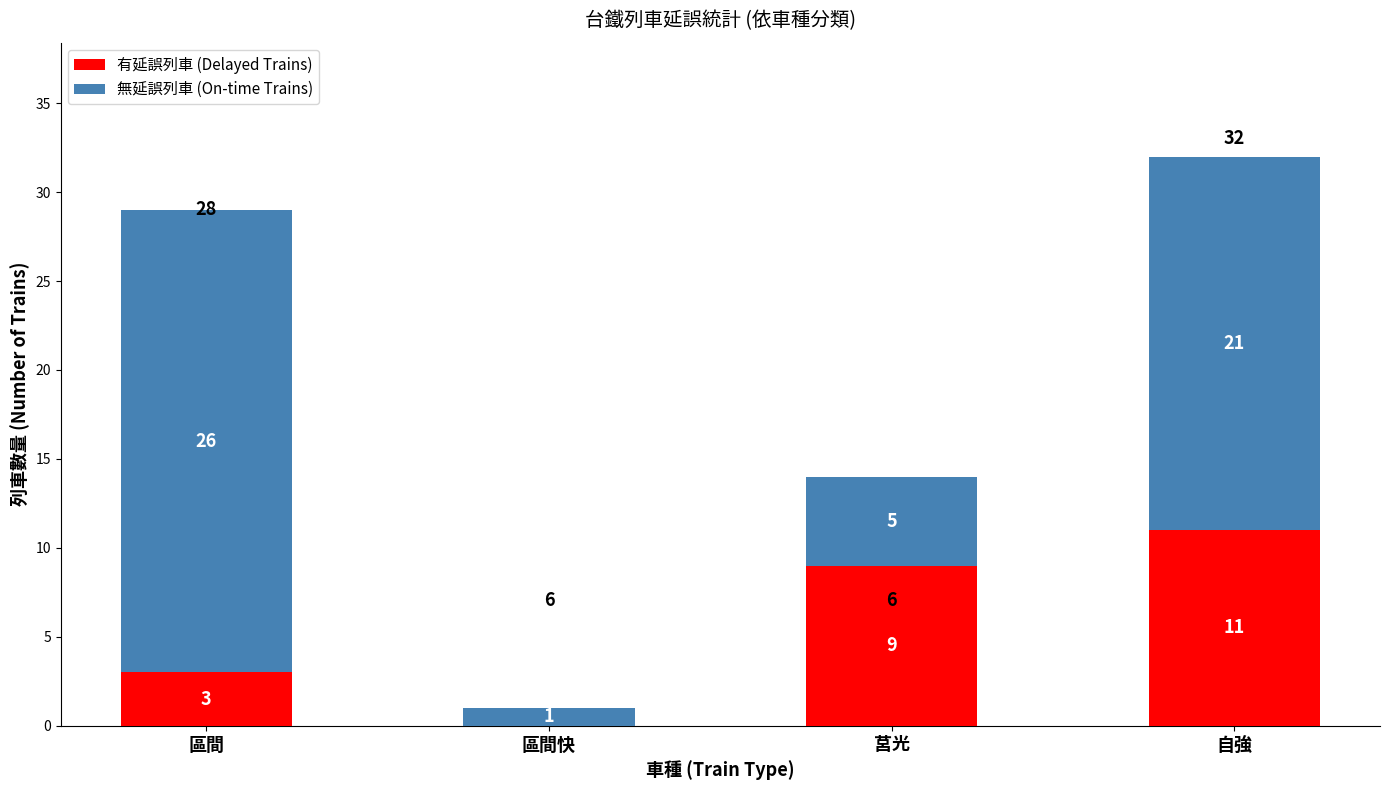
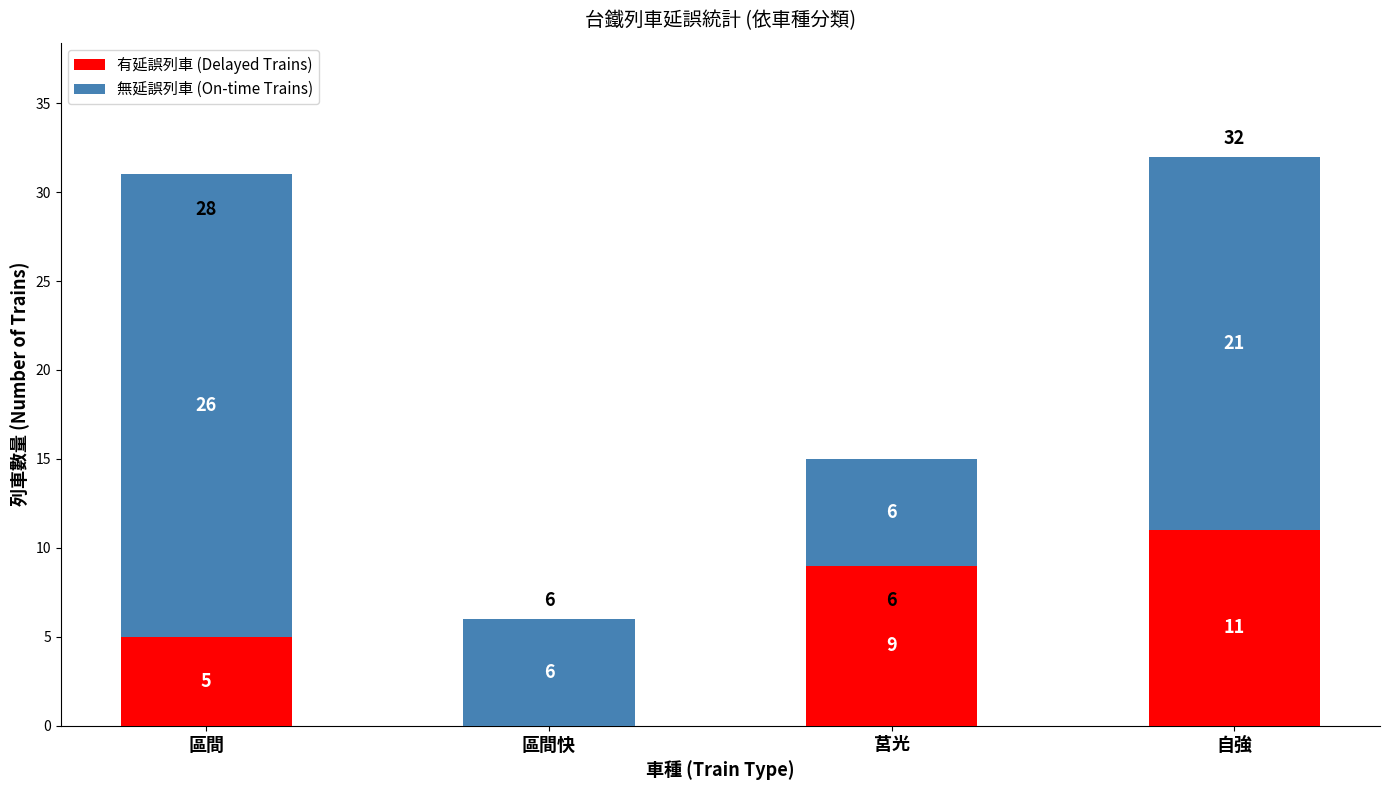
  {
    "有延誤列車 (Delayed Trains)": {
-     "區間": 3,
+     "區間": 5,
      "莒光": 9,
      "自強": 11
    },
    "無延誤列車 (On-time Trains)": {
      "區間": 26,
-     "區間快": 1,
-     "莒光": 5,
+     "區間快": 6,
+     "莒光": 6,
      "自強": 21
    }
  }
